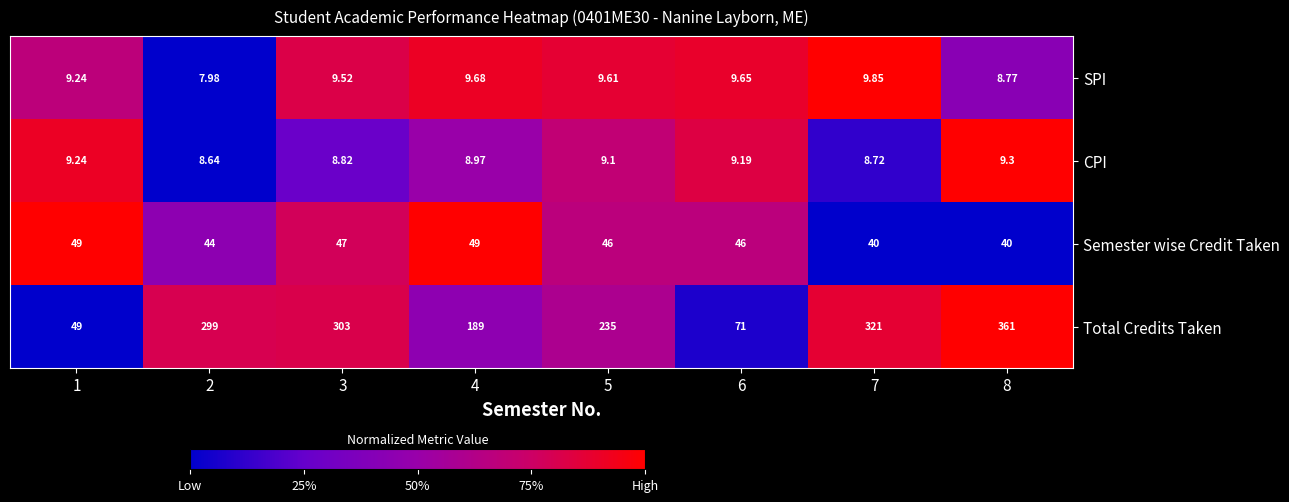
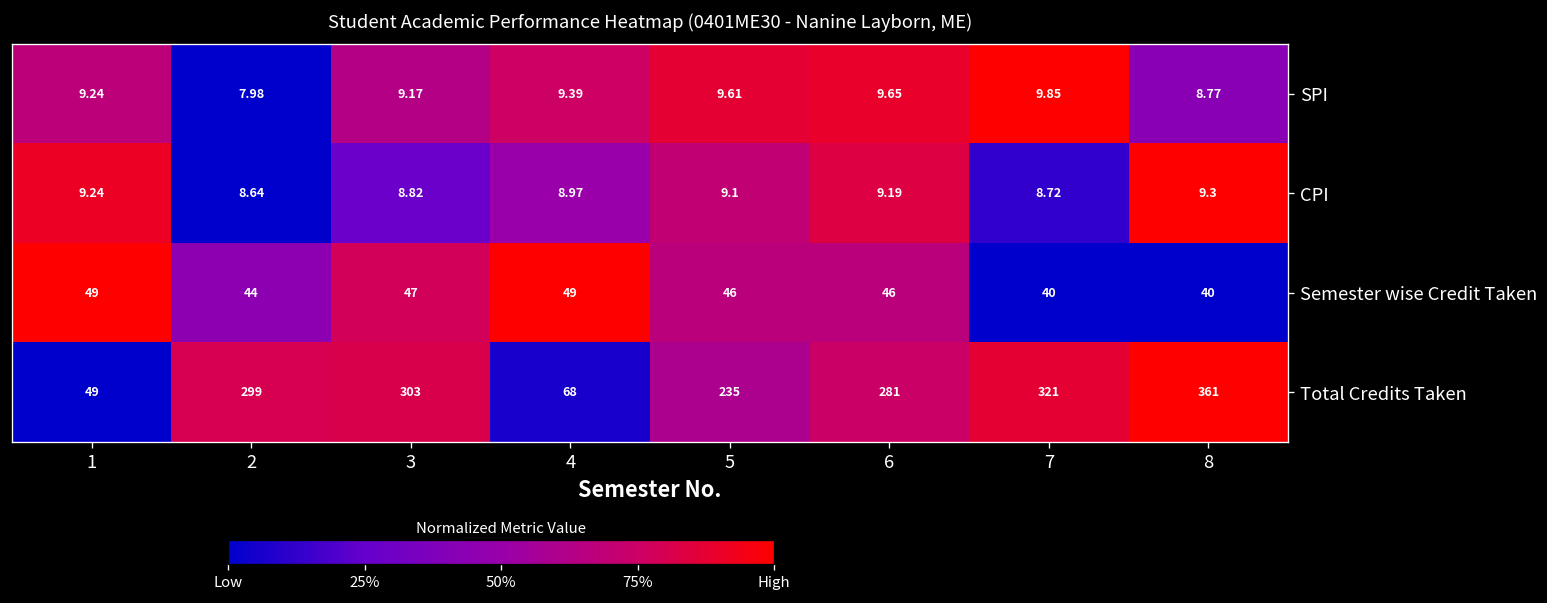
  {
    "SPI": {
      "1": 9.24,
      "2": 7.98,
-     "3": 9.52,
-     "4": 9.68,
+     "3": 9.17,
+     "4": 9.39,
      "5": 9.61,
      "6": 9.65,
      "7": 9.85,
      "8": 8.77
    },
    "CPI": {
      "1": 9.24,
      "2": 8.64,
      "3": 8.82,
      "4": 8.97,
      "5": 9.1,
      "6": 9.19,
      "7": 8.72,
      "8": 9.3
    },
    "Semester wise Credit Taken": {
      "1": 49,
      "2": 44,
      "3": 47,
      "4": 49,
      "5": 46,
      "6": 46,
      "7": 40,
      "8": 40
    },
    "Total Credits Taken": {
      "1": 49,
      "2": 299,
      "3": 303,
-     "4": 189,
+     "4": 68,
      "5": 235,
-     "6": 71,
+     "6": 281,
      "7": 321,
      "8": 361
    }
  }
